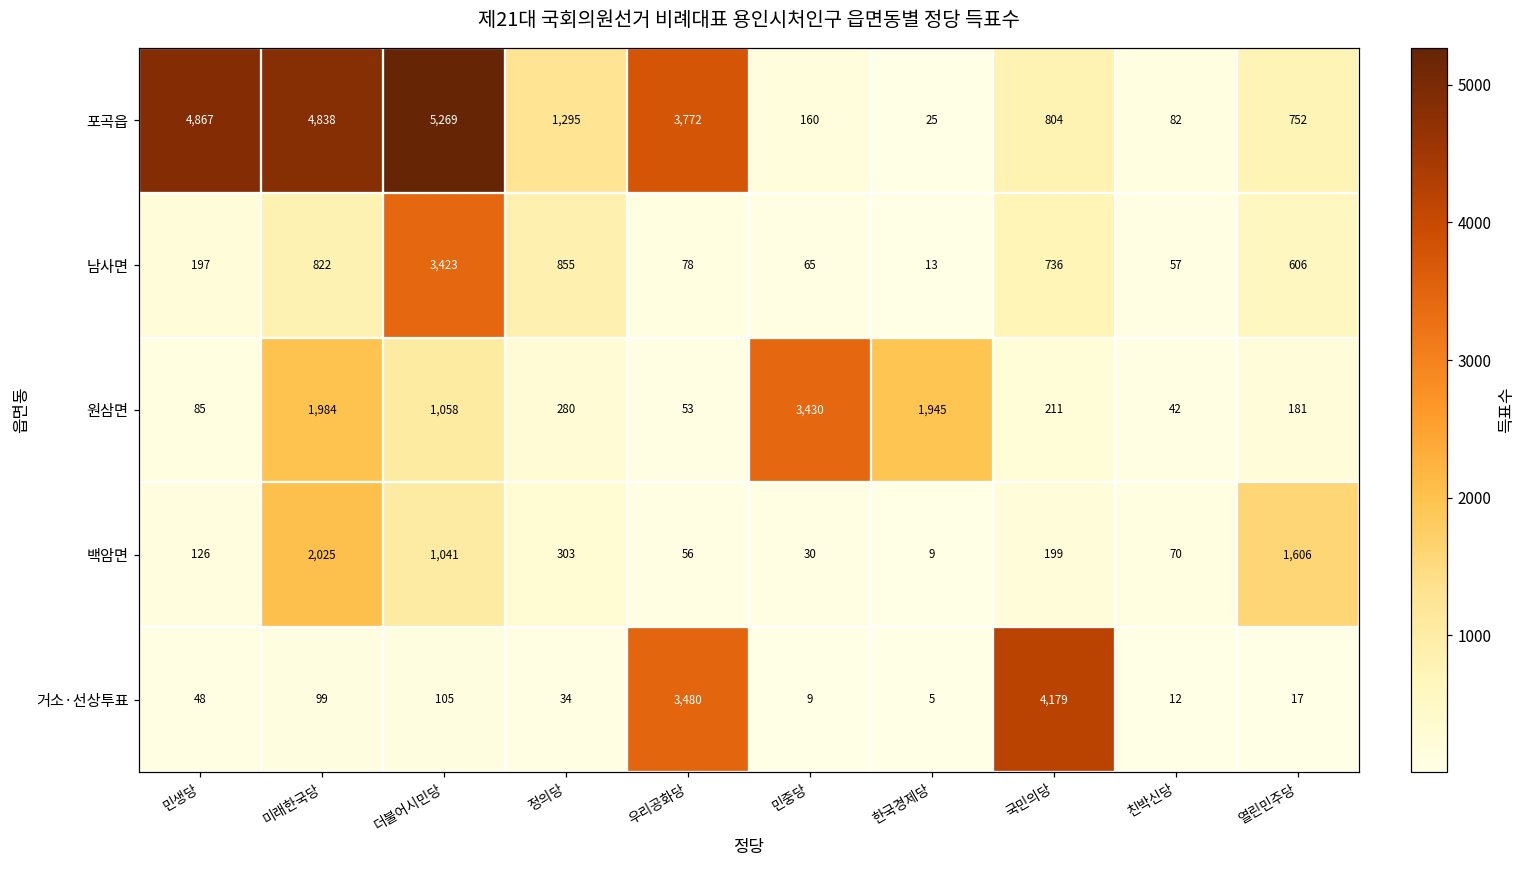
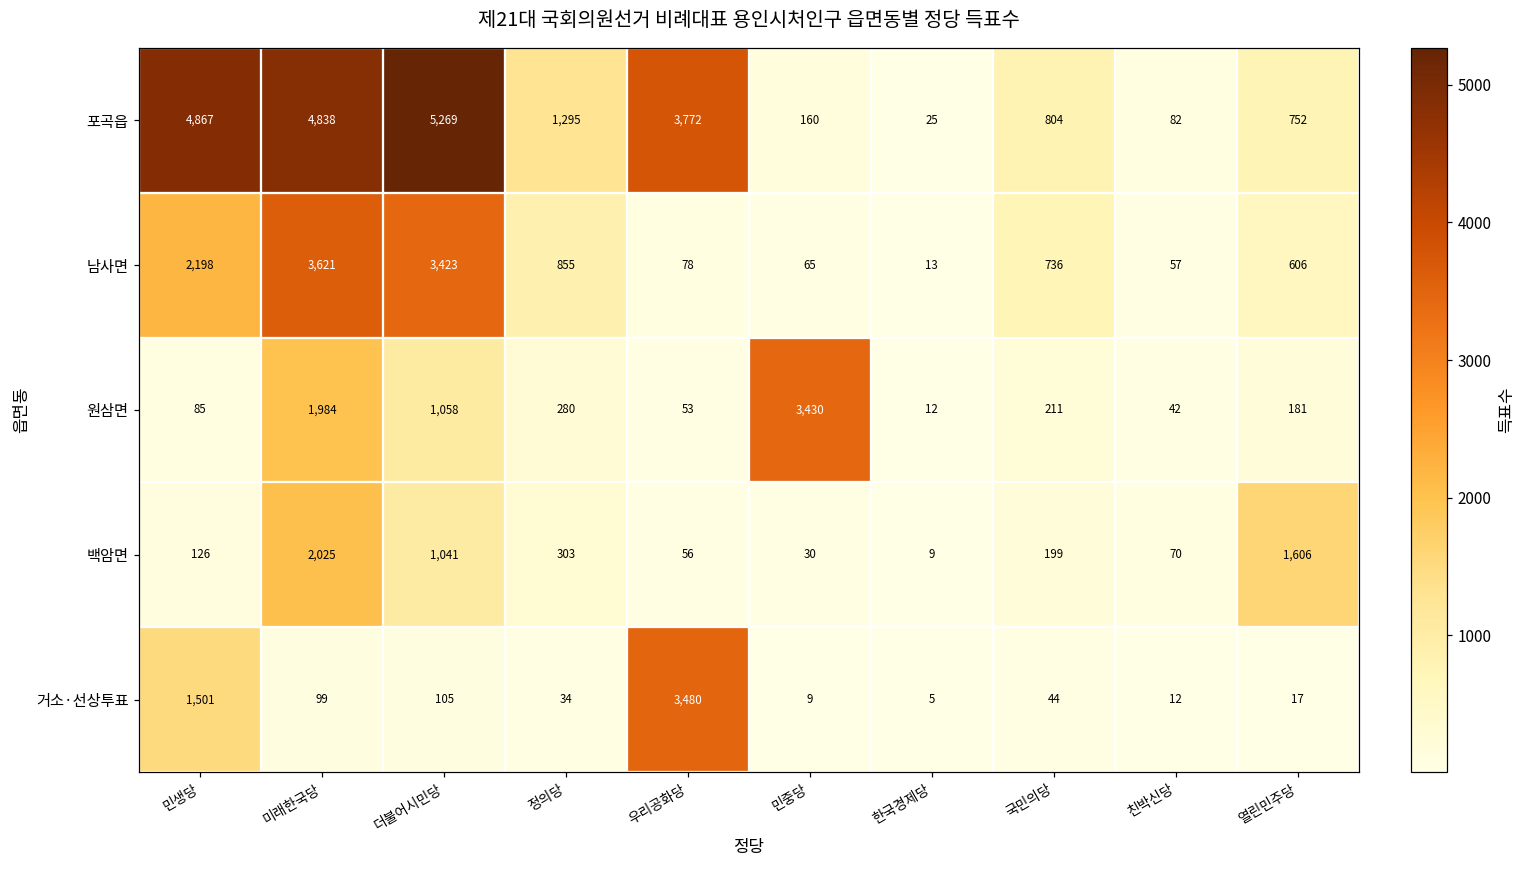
  {
    "포곡읍": {
      "민생당": "4,867",
      "미래한국당": "4,838",
      "더불어시민당": "5,269",
      "정의당": "1,295",
      "우리공화당": "3,772",
      "민중당": "160",
      "한국경제당": "25",
      "국민의당": "804",
      "친박신당": "82",
      "열린민주당": "752"
    },
    "남사면": {
-     "민생당": "197",
-     "미래한국당": "822",
+     "민생당": "2,198",
+     "미래한국당": "3,621",
      "더불어시민당": "3,423",
      "정의당": "855",
      "우리공화당": "78",
      "민중당": "65",
      "한국경제당": "13",
      "국민의당": "736",
      "친박신당": "57",
      "열린민주당": "606"
    },
    "원삼면": {
      "민생당": "85",
      "미래한국당": "1,984",
      "더불어시민당": "1,058",
      "정의당": "280",
      "우리공화당": "53",
      "민중당": "3,430",
-     "한국경제당": "1,945",
+     "한국경제당": "12",
      "국민의당": "211",
      "친박신당": "42",
      "열린민주당": "181"
    },
    "백암면": {
      "민생당": "126",
      "미래한국당": "2,025",
      "더불어시민당": "1,041",
      "정의당": "303",
      "우리공화당": "56",
      "민중당": "30",
      "한국경제당": "9",
      "국민의당": "199",
      "친박신당": "70",
      "열린민주당": "1,606"
    },
    "거소·선상투표": {
-     "민생당": "48",
+     "민생당": "1,501",
      "미래한국당": "99",
      "더불어시민당": "105",
      "정의당": "34",
      "우리공화당": "3,480",
      "민중당": "9",
      "한국경제당": "5",
-     "국민의당": "4,179",
+     "국민의당": "44",
      "친박신당": "12",
      "열린민주당": "17"
    }
  }
